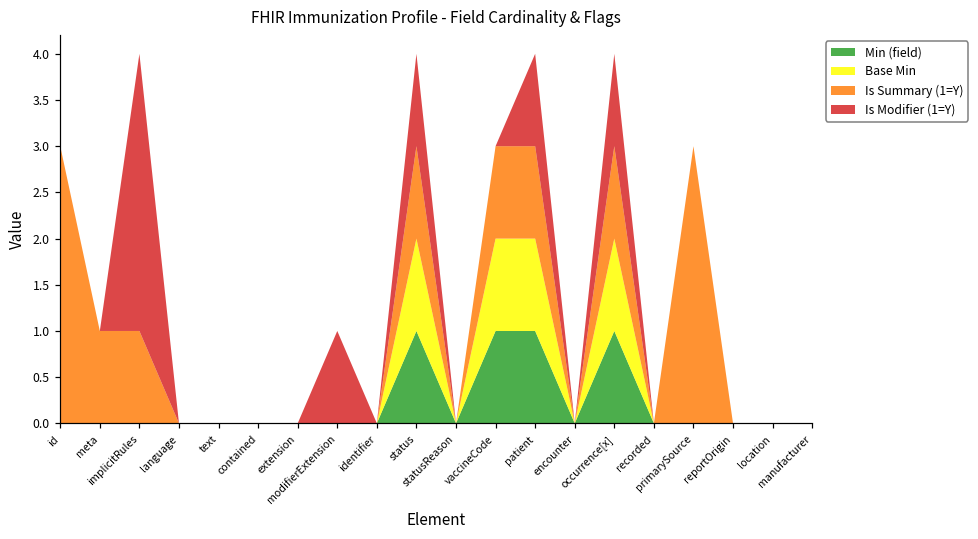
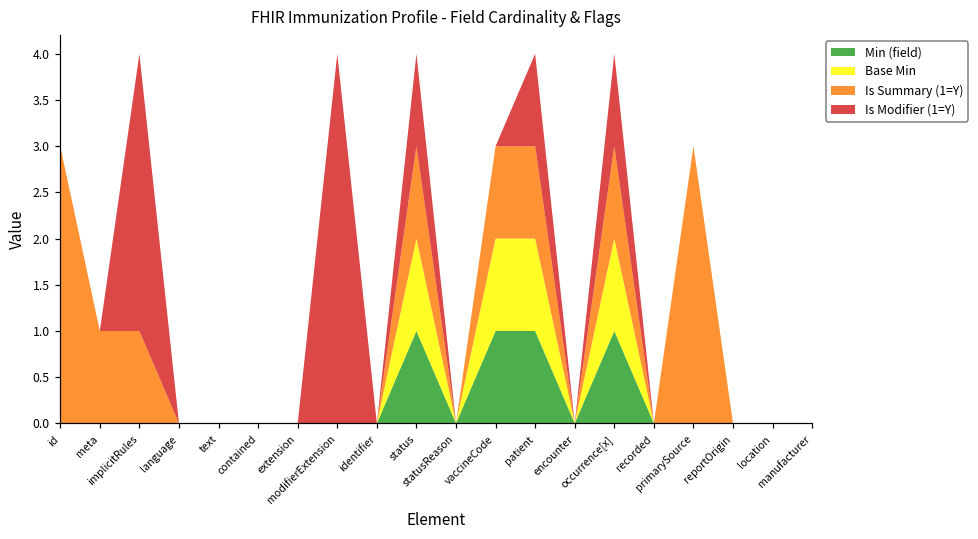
  {
    "Min (field)": {
      "status": 1,
      "vaccineCode": 1,
      "patient": 1,
      "occurrence[x]": 1
    },
    "Base Min": {
      "status": 1,
      "vaccineCode": 1,
      "patient": 1,
      "occurrence[x]": 1
    },
    "Is Modifier (1=Y)": {
-     "modifierExtension": 1
+     "modifierExtension": 4
    }
  }
